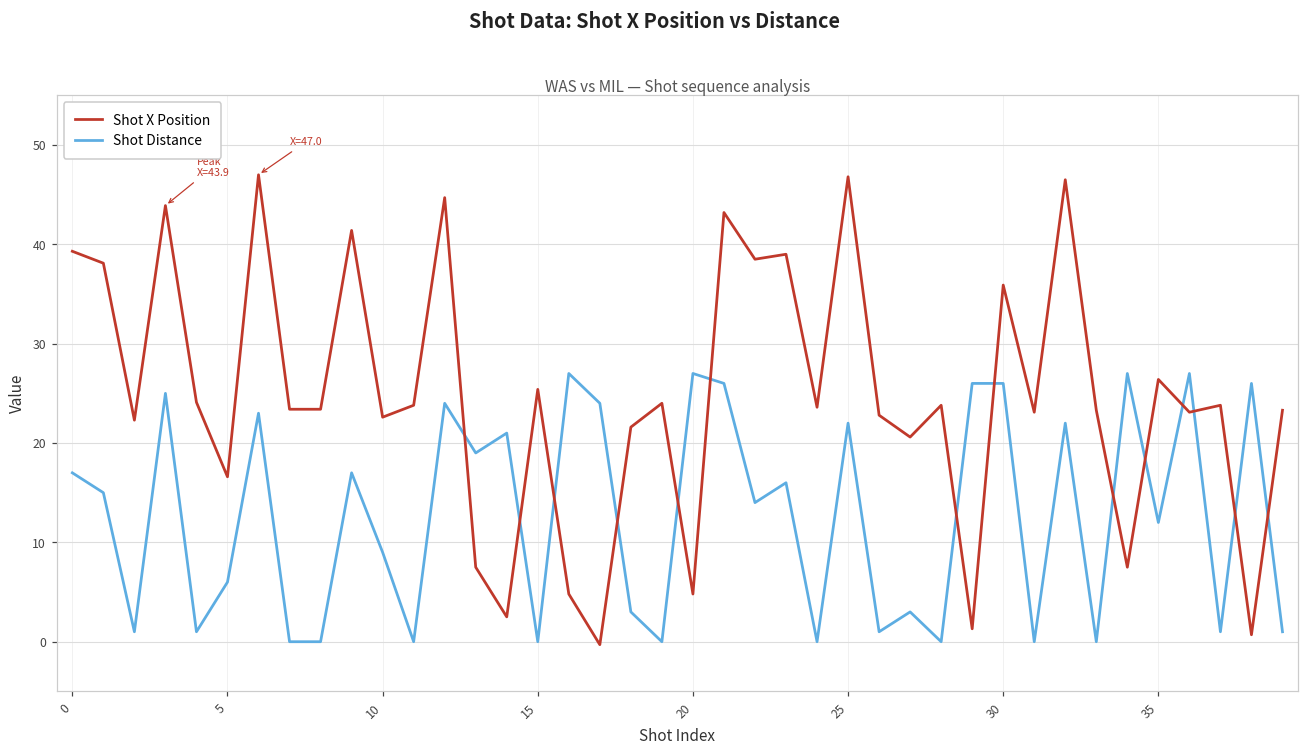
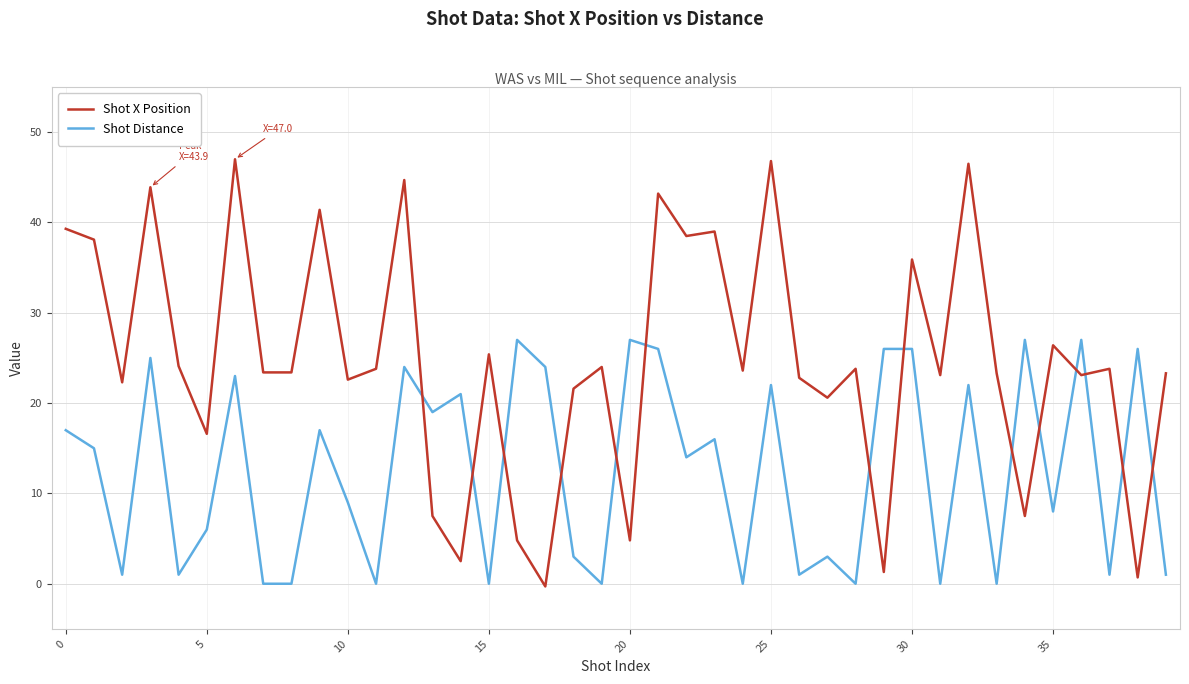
  {
    "Shot X Position": {
      "0": 39,
      "5": 17,
      "10": 23,
      "15": 25,
      "20": 5,
      "25": 47,
      "30": 36,
      "35": 26
    },
    "Shot Distance": {
      "0": 17,
      "5": 6,
      "10": 9,
      "15": 0,
      "20": 27,
      "25": 22,
      "30": 26,
-     "35": 12
+     "35": 8
    }
  }
